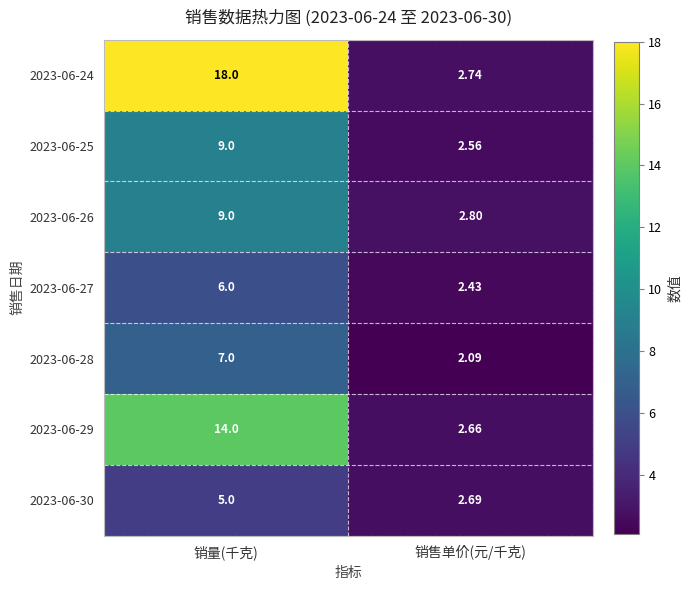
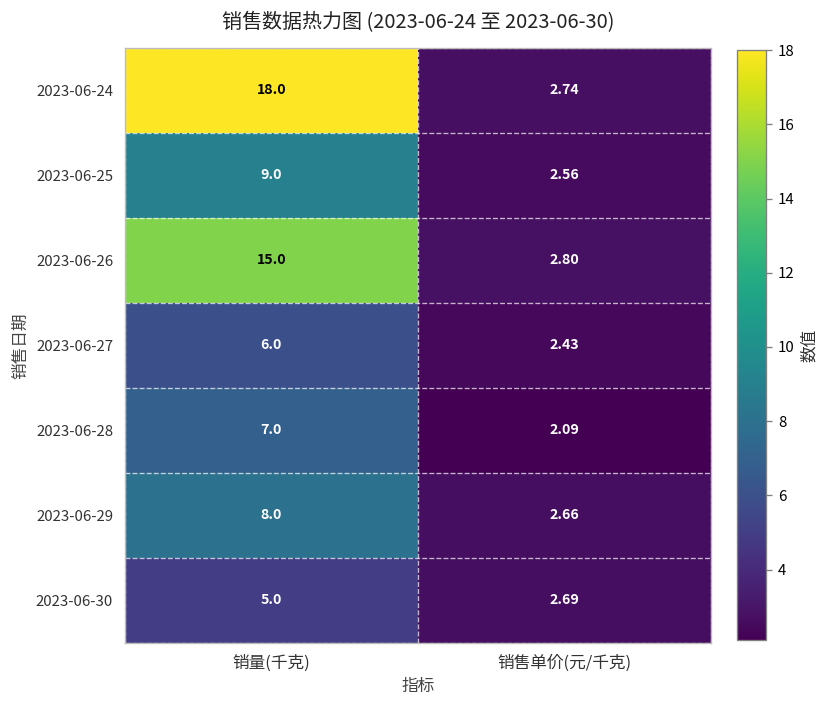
  {
    "2023-06-24": {
      "销量(千克)": 18.0,
      "销售单价(元/千克)": 2.74
    },
    "2023-06-25": {
      "销量(千克)": 9.0,
      "销售单价(元/千克)": 2.56
    },
    "2023-06-26": {
-     "销量(千克)": 9.0,
+     "销量(千克)": 15.0,
      "销售单价(元/千克)": 2.80
    },
    "2023-06-27": {
      "销量(千克)": 6.0,
      "销售单价(元/千克)": 2.43
    },
    "2023-06-28": {
      "销量(千克)": 7.0,
      "销售单价(元/千克)": 2.09
    },
    "2023-06-29": {
-     "销量(千克)": 14.0,
+     "销量(千克)": 8.0,
      "销售单价(元/千克)": 2.66
    },
    "2023-06-30": {
      "销量(千克)": 5.0,
      "销售单价(元/千克)": 2.69
    }
  }
